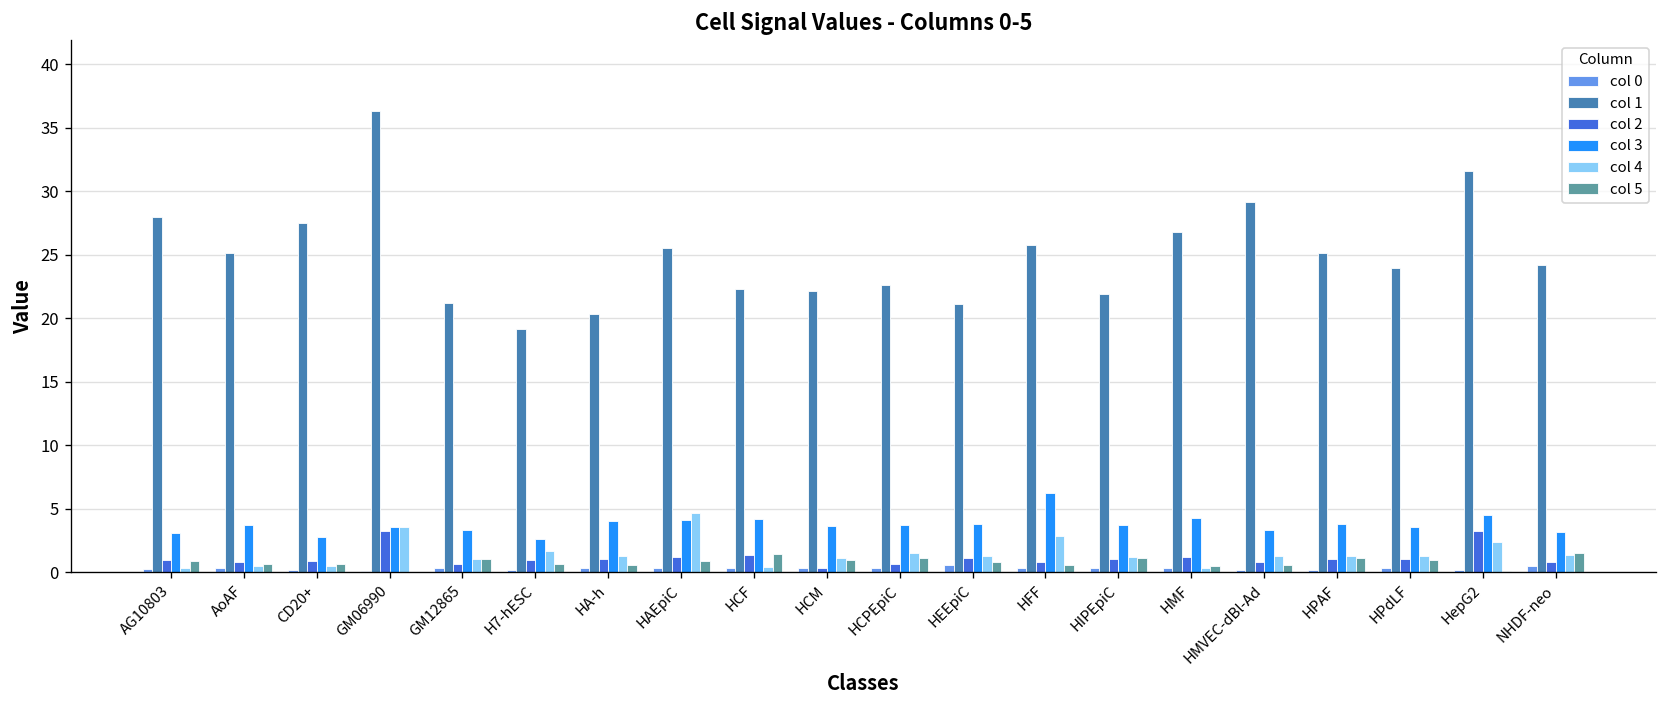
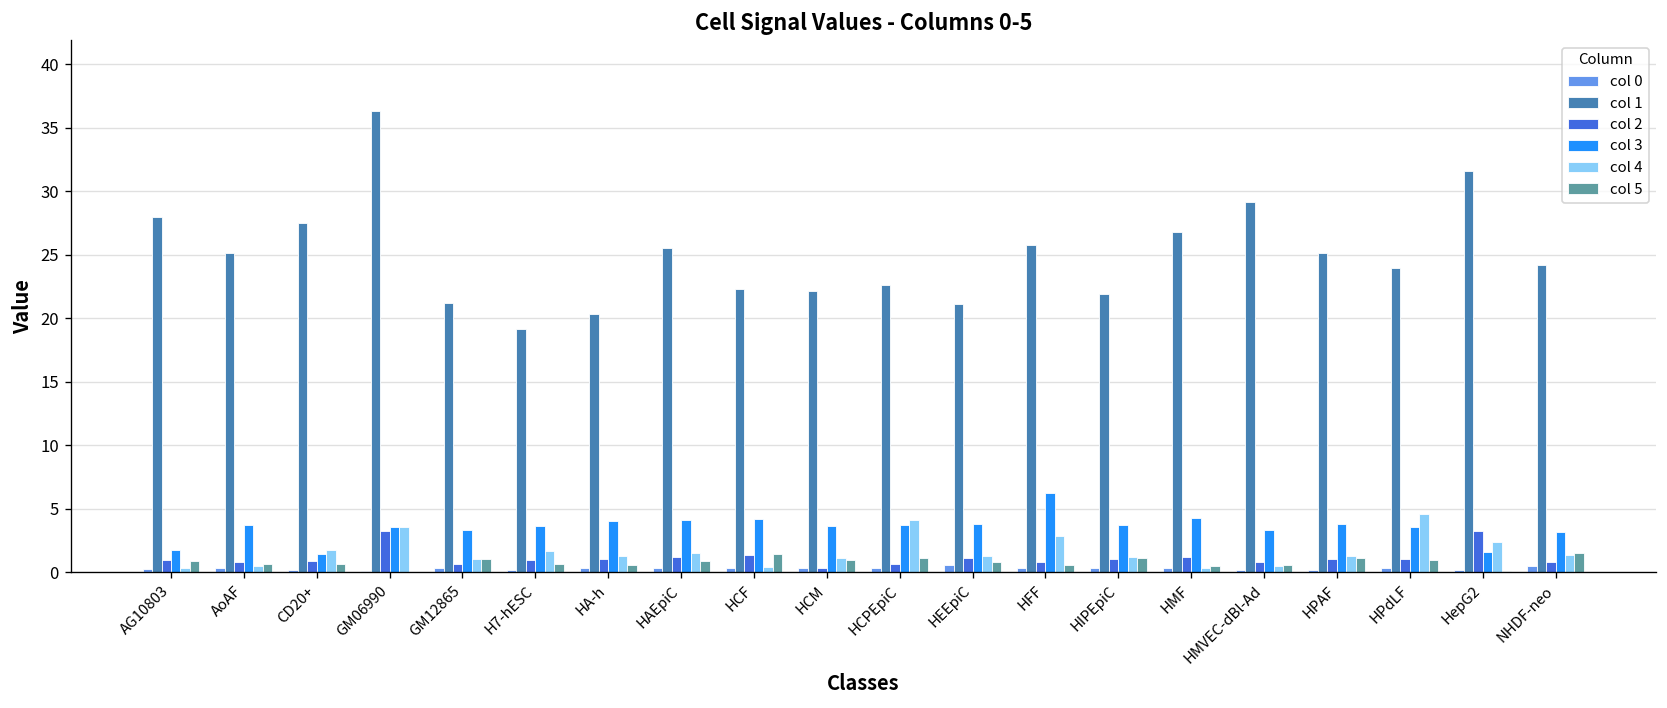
  {
    "col 3": {
-     "AG10803": 3.1,
+     "AG10803": 1.7,
      "AoAF": 3.8,
-     "CD20+": 2.8,
+     "CD20+": 1.5,
      "GM06990": 3.6,
      "GM12865": 3.3,
-     "H7-hESC": 2.6,
+     "H7-hESC": 3.7,
      "HA-h": 4.1,
      "HAEpiC": 4.1,
      "HCF": 4.2,
      "HCM": 3.7,
      "HCPEpiC": 3.8,
      "HEEpiC": 3.9,
      "HFF": 6.3,
      "HIPEpiC": 3.7,
      "HMF": 4.3,
      "HMVEC-dBl-Ad": 3.4,
      "HPAF": 3.8,
      "HPdLF": 3.6,
-     "HepG2": 4.6,
+     "HepG2": 1.6,
      "NHDF-neo": 3.2
    },
    "col 4": {
      "AG10803": 0.4,
      "AoAF": 0.5,
-     "CD20+": 0.5,
+     "CD20+": 1.8,
      "GM06990": 3.6,
      "GM12865": 1.1,
      "H7-hESC": 1.7,
      "HA-h": 1.3,
-     "HAEpiC": 4.7,
+     "HAEpiC": 1.6,
      "HCF": 0.4,
      "HCM": 1.2,
-     "HCPEpiC": 1.5,
+     "HCPEpiC": 4.1,
      "HEEpiC": 1.3,
      "HFF": 2.9,
      "HIPEpiC": 1.2,
      "HMF": 0.4,
-     "HMVEC-dBl-Ad": 1.3,
+     "HMVEC-dBl-Ad": 0.5,
      "HPAF": 1.3,
-     "HPdLF": 1.3,
+     "HPdLF": 4.6,
      "HepG2": 2.4,
      "NHDF-neo": 1.4
    }
  }
